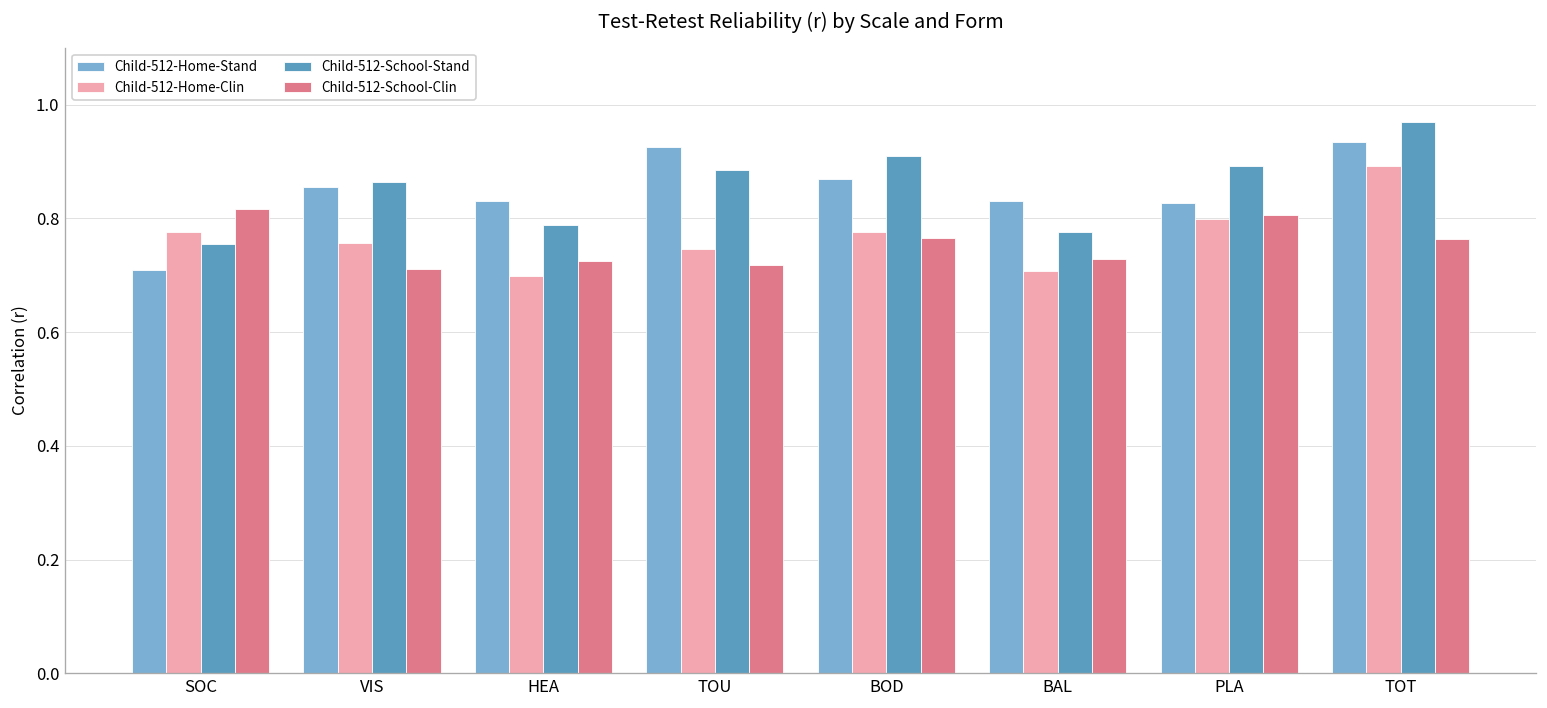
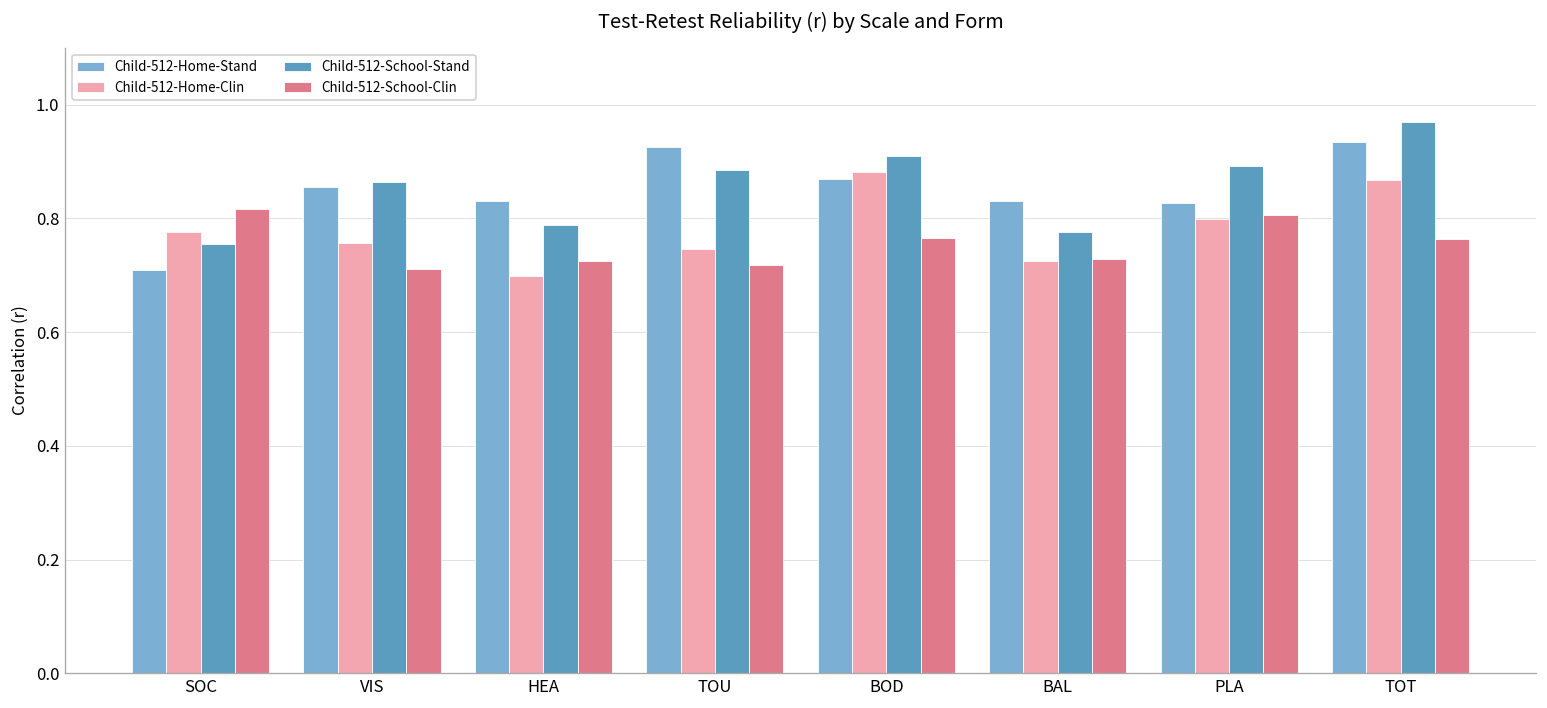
  {
    "Child-512-Home-Clin": {
      "SOC": 0.78,
      "VIS": 0.76,
      "HEA": 0.70,
      "TOU": 0.75,
-     "BOD": 0.78,
-     "BAL": 0.71,
+     "BOD": 0.88,
+     "BAL": 0.73,
      "PLA": 0.80,
-     "TOT": 0.89
+     "TOT": 0.87
    },
    "Child-512-School-Clin": {
      "SOC": 0.82,
      "VIS": 0.71,
      "HEA": 0.73,
      "TOU": 0.72,
      "BOD": 0.77,
      "BAL": 0.73,
      "PLA": 0.81,
      "TOT": 0.76
    }
  }
